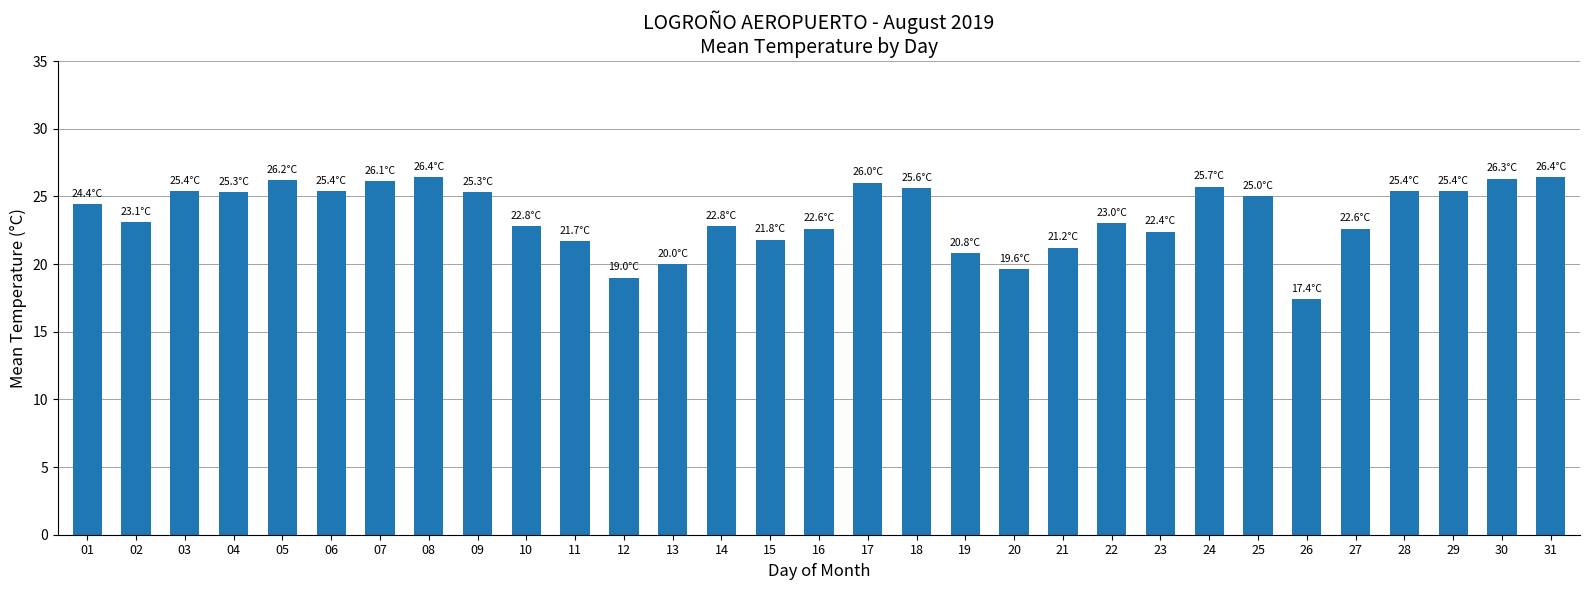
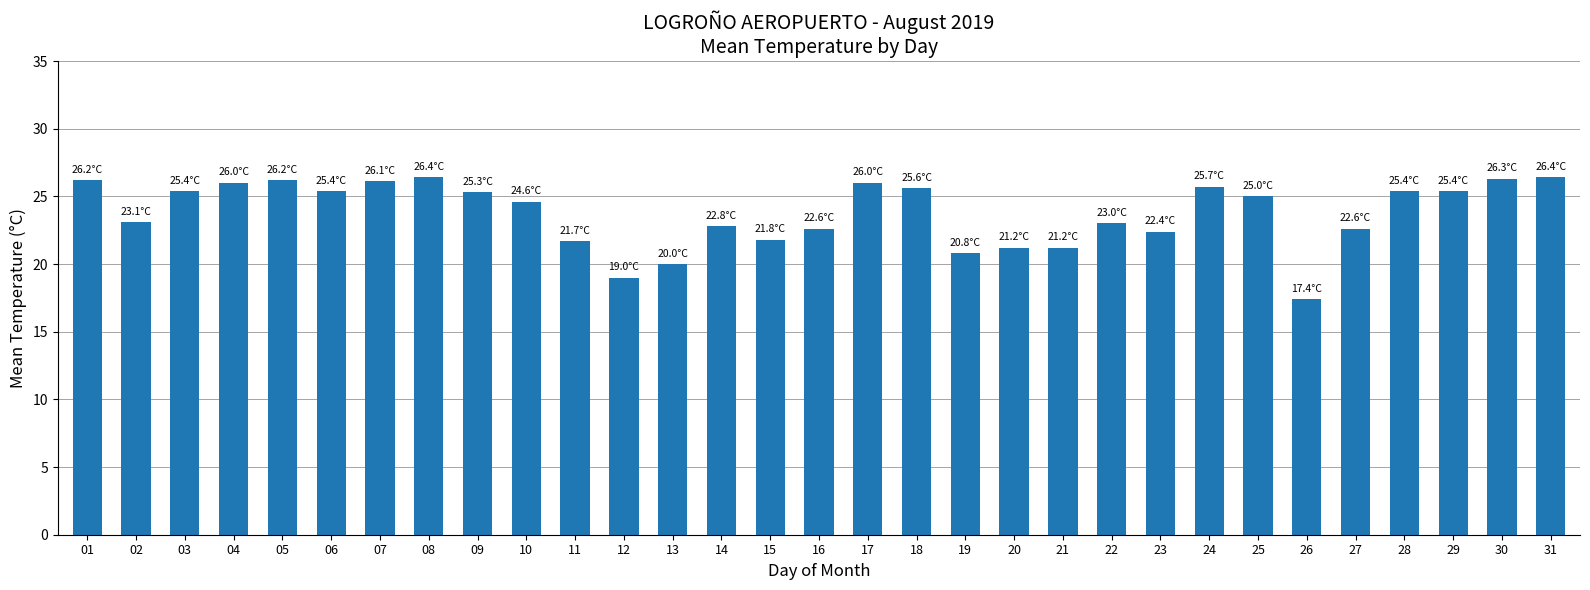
  {
-   "01": "24.4°C",
+   "01": "26.2°C",
    "02": "23.1°C",
    "03": "25.4°C",
-   "04": "25.3°C",
+   "04": "26.0°C",
    "05": "26.2°C",
    "06": "25.4°C",
    "07": "26.1°C",
    "08": "26.4°C",
    "09": "25.3°C",
-   "10": "22.8°C",
+   "10": "24.6°C",
    "11": "21.7°C",
    "12": "19.0°C",
    "13": "20.0°C",
    "14": "22.8°C",
    "15": "21.8°C",
    "16": "22.6°C",
    "17": "26.0°C",
    "18": "25.6°C",
    "19": "20.8°C",
-   "20": "19.6°C",
+   "20": "21.2°C",
    "21": "21.2°C",
    "22": "23.0°C",
    "23": "22.4°C",
    "24": "25.7°C",
    "25": "25.0°C",
    "26": "17.4°C",
    "27": "22.6°C",
    "28": "25.4°C",
    "29": "25.4°C",
    "30": "26.3°C",
    "31": "26.4°C"
  }
